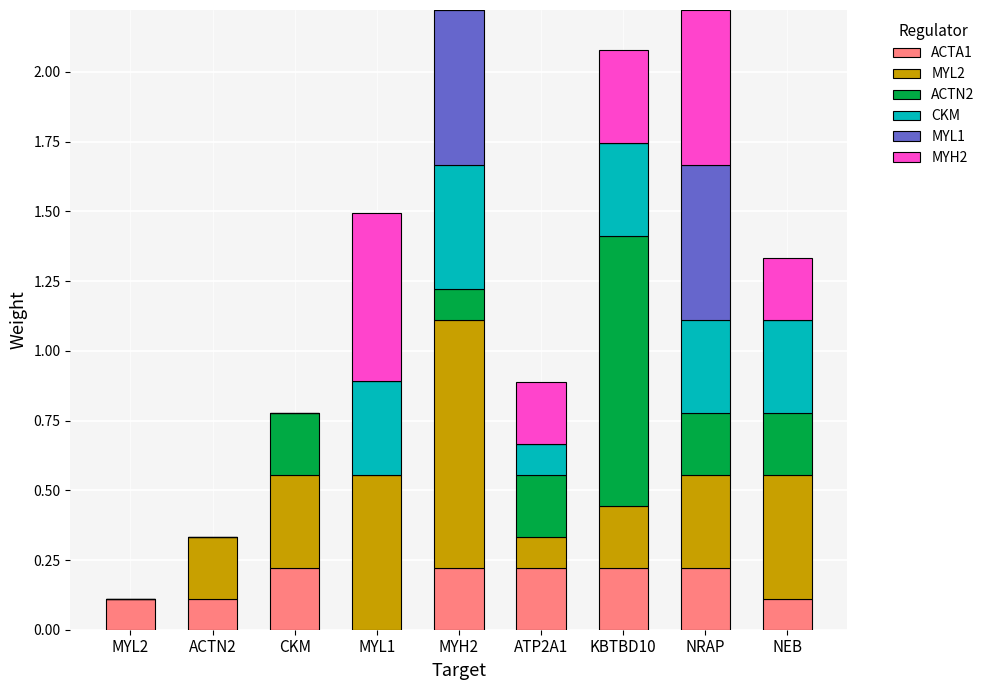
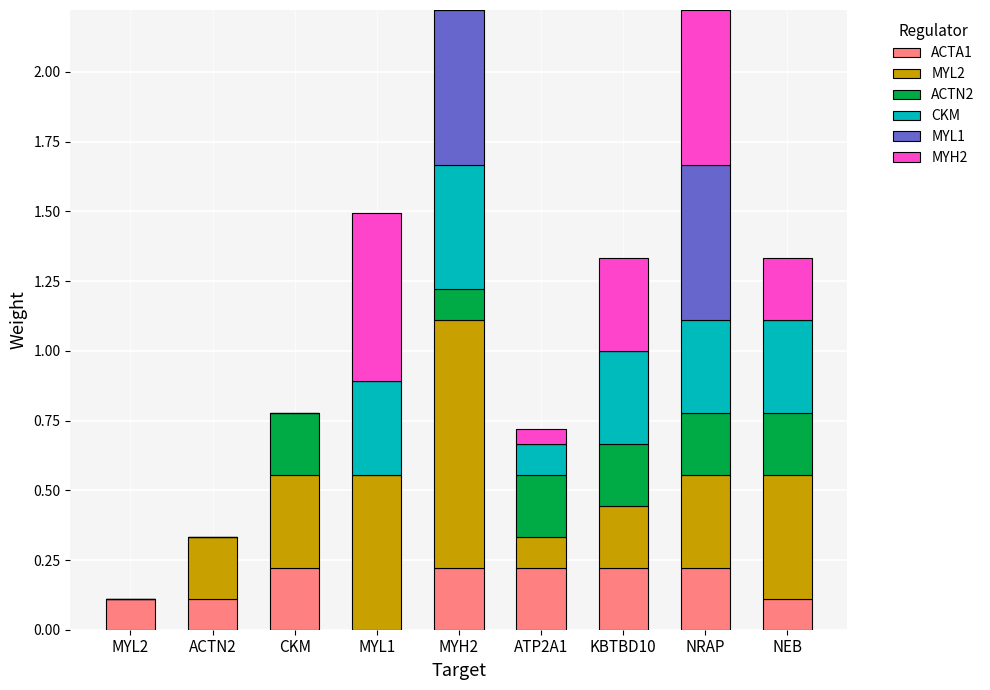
  {
    "ACTA1": {
      "MYL2": 0.11,
      "ACTN2": 0.11,
      "CKM": 0.22,
      "MYL1": 0.00,
      "MYH2": 0.22,
      "ATP2A1": 0.22,
      "KBTBD10": 0.22,
      "NRAP": 0.22,
      "NEB": 0.11
    },
    "MYL2": {
      "MYL2": 0.00,
      "ACTN2": 0.22,
      "CKM": 0.33,
      "MYL1": 0.56,
      "MYH2": 0.89,
      "ATP2A1": 0.11,
      "KBTBD10": 0.22,
      "NRAP": 0.33,
      "NEB": 0.44
    },
    "ACTN2": {
      "MYL2": 0.00,
      "ACTN2": 0.00,
      "CKM": 0.22,
      "MYL1": 0.00,
      "MYH2": 0.11,
      "ATP2A1": 0.22,
-     "KBTBD10": 0.97,
+     "KBTBD10": 0.22,
      "NRAP": 0.22,
      "NEB": 0.22
    },
    "CKM": {
      "MYL2": 0.00,
      "ACTN2": 0.00,
      "CKM": 0.00,
      "MYL1": 0.34,
      "MYH2": 0.44,
      "ATP2A1": 0.11,
      "KBTBD10": 0.33,
      "NRAP": 0.33,
      "NEB": 0.33
    },
    "MYL1": {
      "MYL2": 0.00,
      "ACTN2": 0.00,
      "CKM": 0.00,
      "MYL1": 0.00,
      "MYH2": 0.56,
      "ATP2A1": 0.00,
      "KBTBD10": 0.00,
      "NRAP": 0.56,
      "NEB": 0.00
    },
    "MYH2": {
      "MYL2": 0.00,
      "ACTN2": 0.00,
      "CKM": 0.00,
      "MYL1": 0.60,
      "MYH2": 0.00,
-     "ATP2A1": 0.22,
+     "ATP2A1": 0.05,
      "KBTBD10": 0.33,
      "NRAP": 0.56,
      "NEB": 0.22
    }
  }
